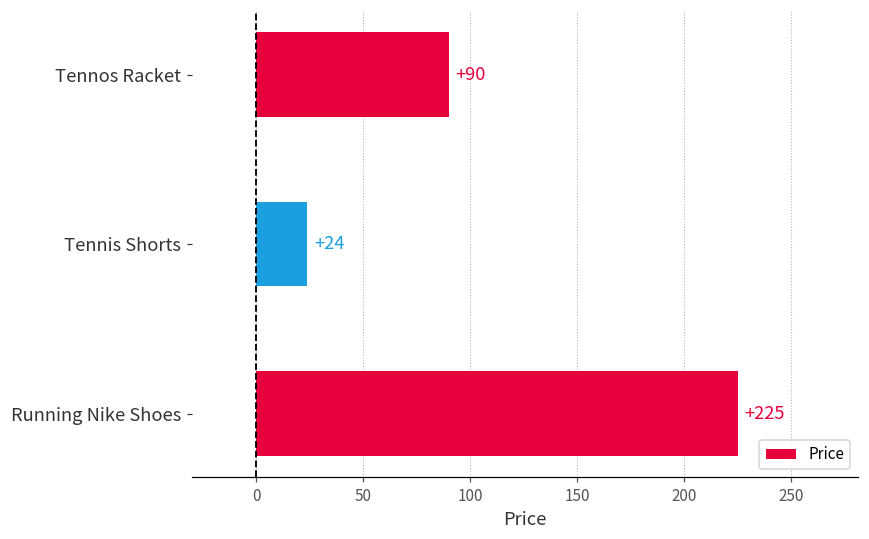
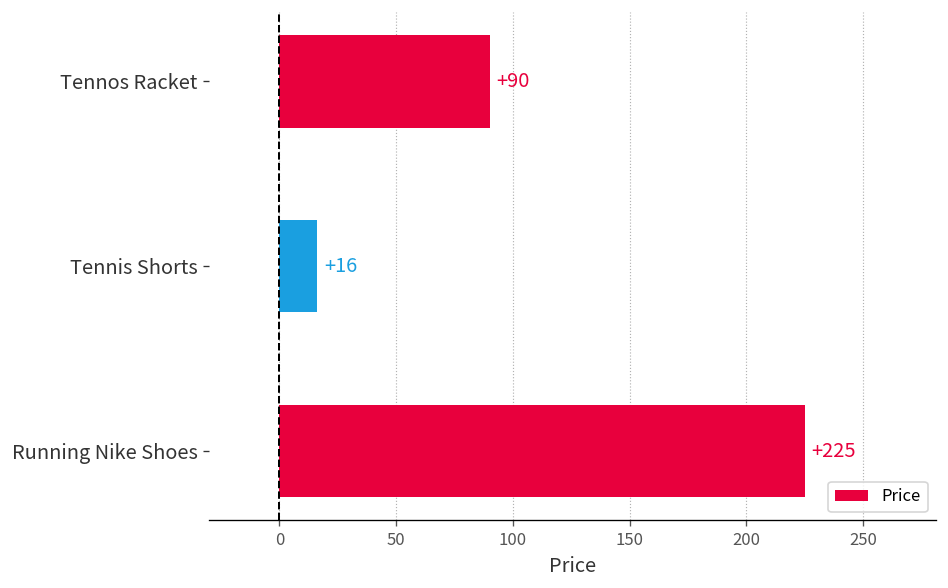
  {
    "Tennos Racket": "+90",
-   "Tennis Shorts": "+24",
+   "Tennis Shorts": "+16",
    "Running Nike Shoes": "+225"
  }
